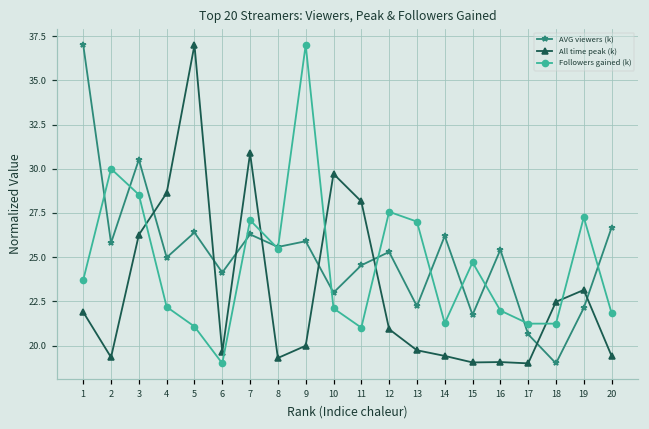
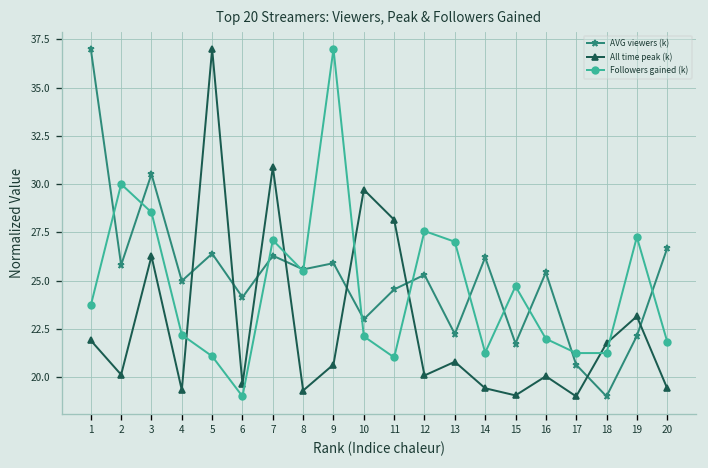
  {
    "All time peak (k)": {
      "1": 21.9,
-     "2": 19.3,
+     "2": 20.1,
      "3": 26.3,
-     "4": 28.6,
+     "4": 19.3,
      "5": 37.0,
      "6": 19.6,
      "7": 30.9,
      "8": 19.3,
-     "9": 20.0,
+     "9": 20.7,
      "10": 29.7,
      "11": 28.2,
-     "12": 20.9,
-     "13": 19.7,
+     "12": 20.1,
+     "13": 20.8,
      "14": 19.4,
      "15": 19.1,
-     "16": 19.1,
+     "16": 20.0,
      "17": 19.0,
-     "18": 22.5,
+     "18": 21.8,
      "19": 23.1,
      "20": 19.4
    }
  }
